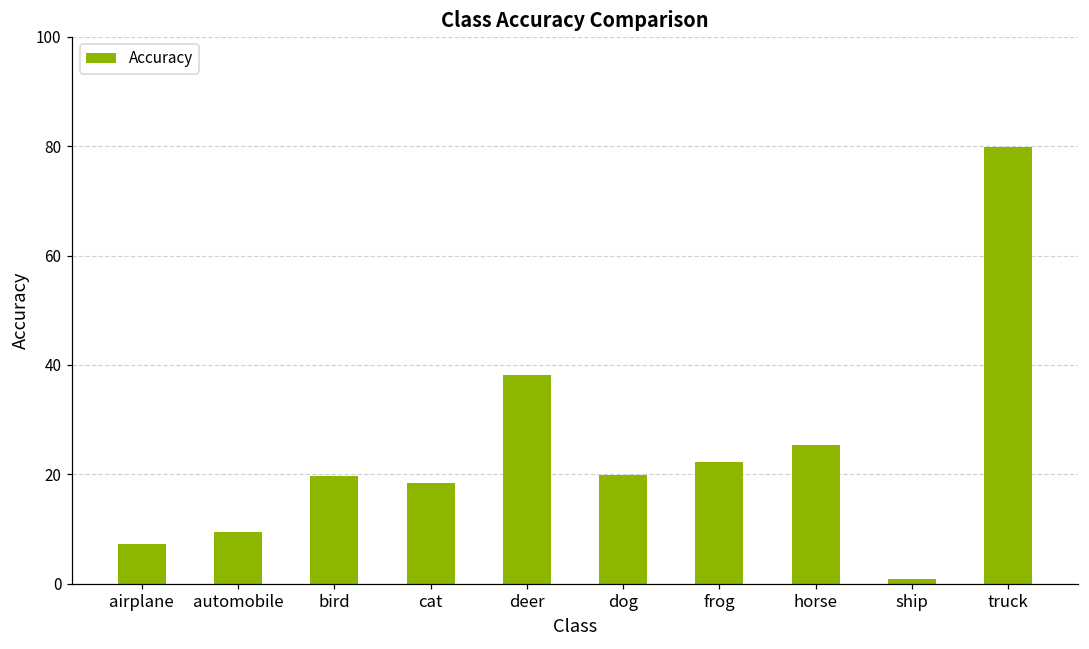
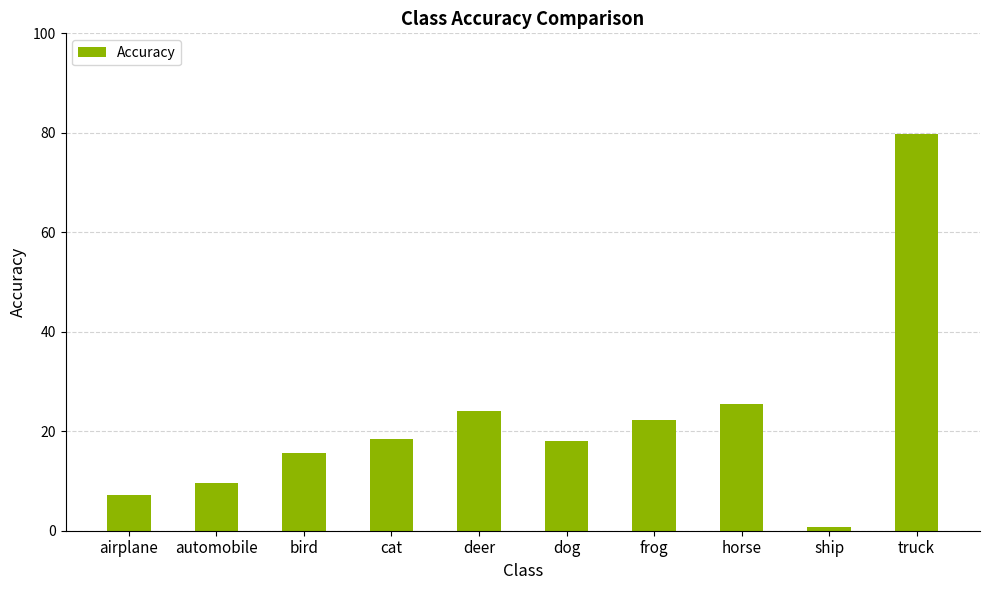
  {
    "airplane": 7,
    "automobile": 10,
-   "bird": 20,
+   "bird": 16,
    "cat": 19,
-   "deer": 38,
-   "dog": 20,
+   "deer": 24,
+   "dog": 18,
    "frog": 22,
    "horse": 25,
    "ship": 1,
    "truck": 80
  }
